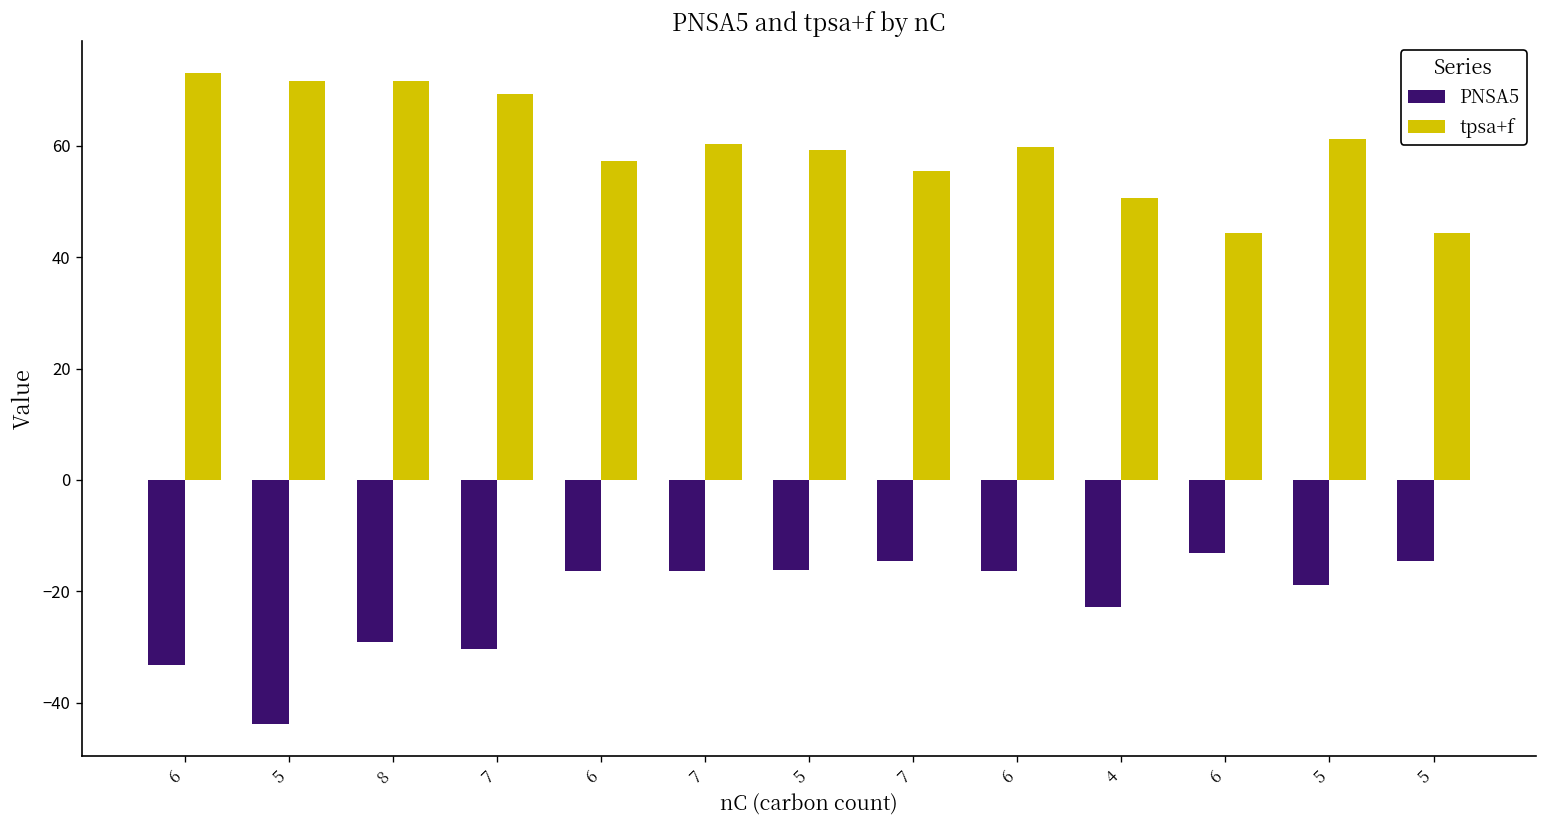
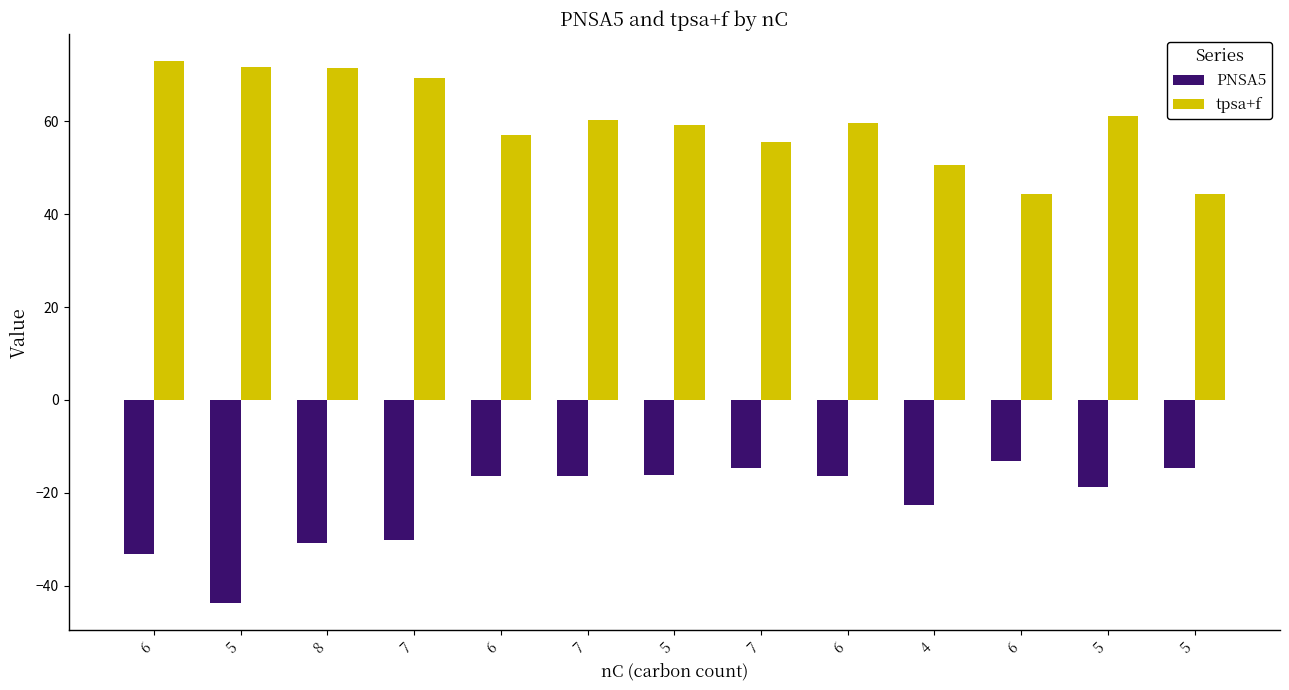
  {
    "PNSA5": {
-     "8": -29,
+     "8": -31,
      "4": -23
    },
    "tpsa+f": {
      "8": 71,
      "4": 51
    }
  }
